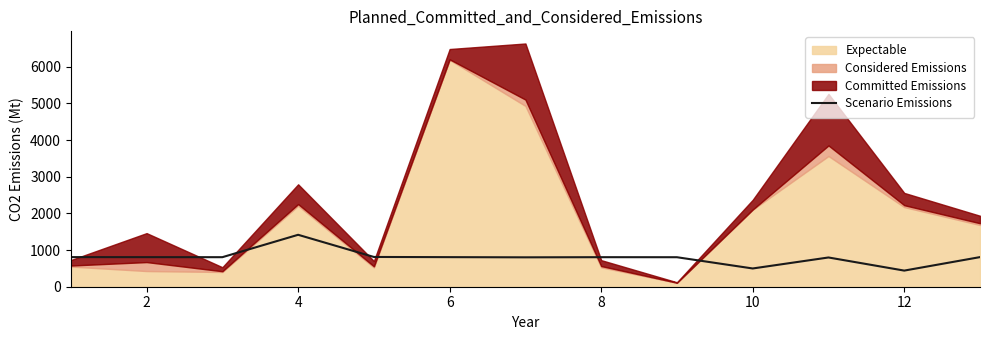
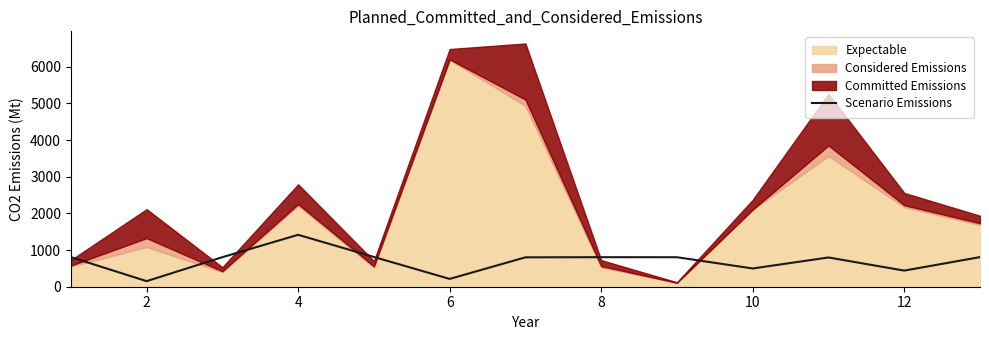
  {
    "Scenario Emissions": {
-     "2": 800,
+     "2": 200,
      "4": 1400,
-     "6": 800,
+     "6": 200,
      "8": 800,
      "10": 500,
      "12": 400
    },
    "Expectable": {
-     "2": 400
+     "2": 1100
    },
    "Considered Emissions": {
      "2": 200
    },
    "Committed Emissions": {
      "2": 800,
      "4": 500,
      "6": 300,
      "8": 200,
      "10": 300,
      "12": 300
    }
  }
